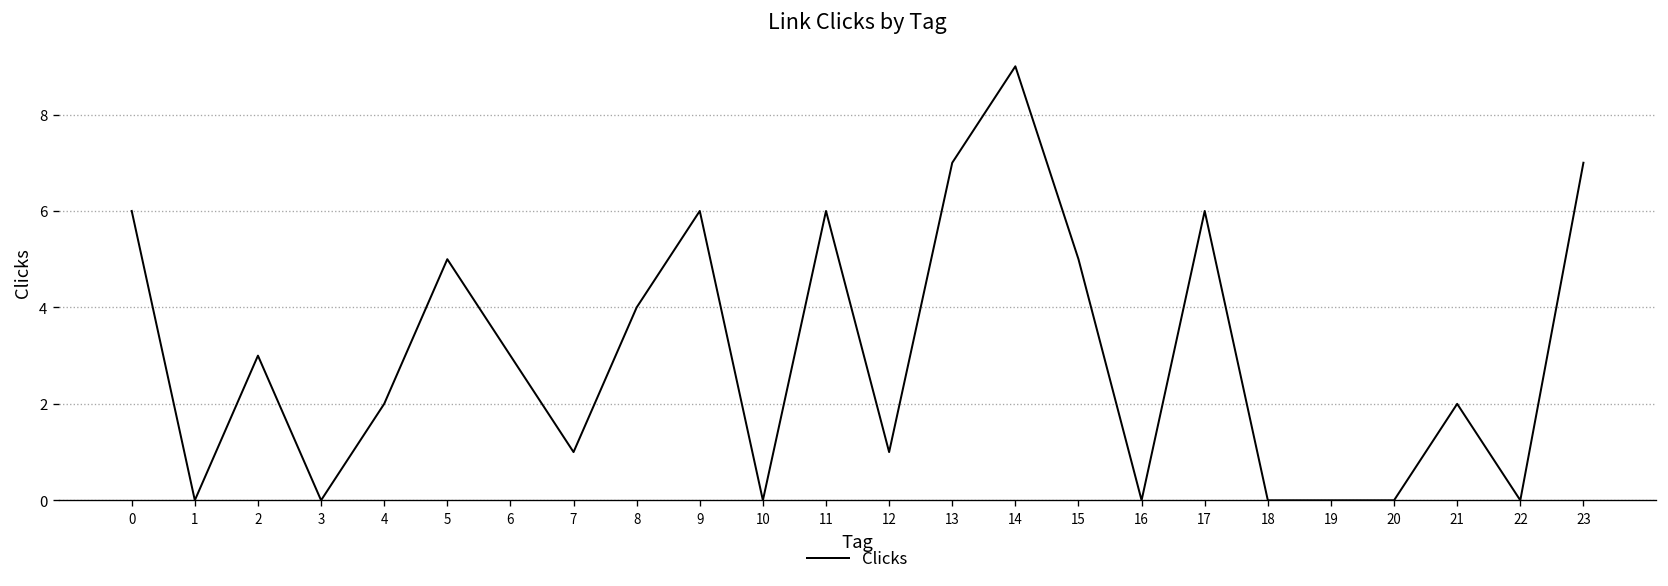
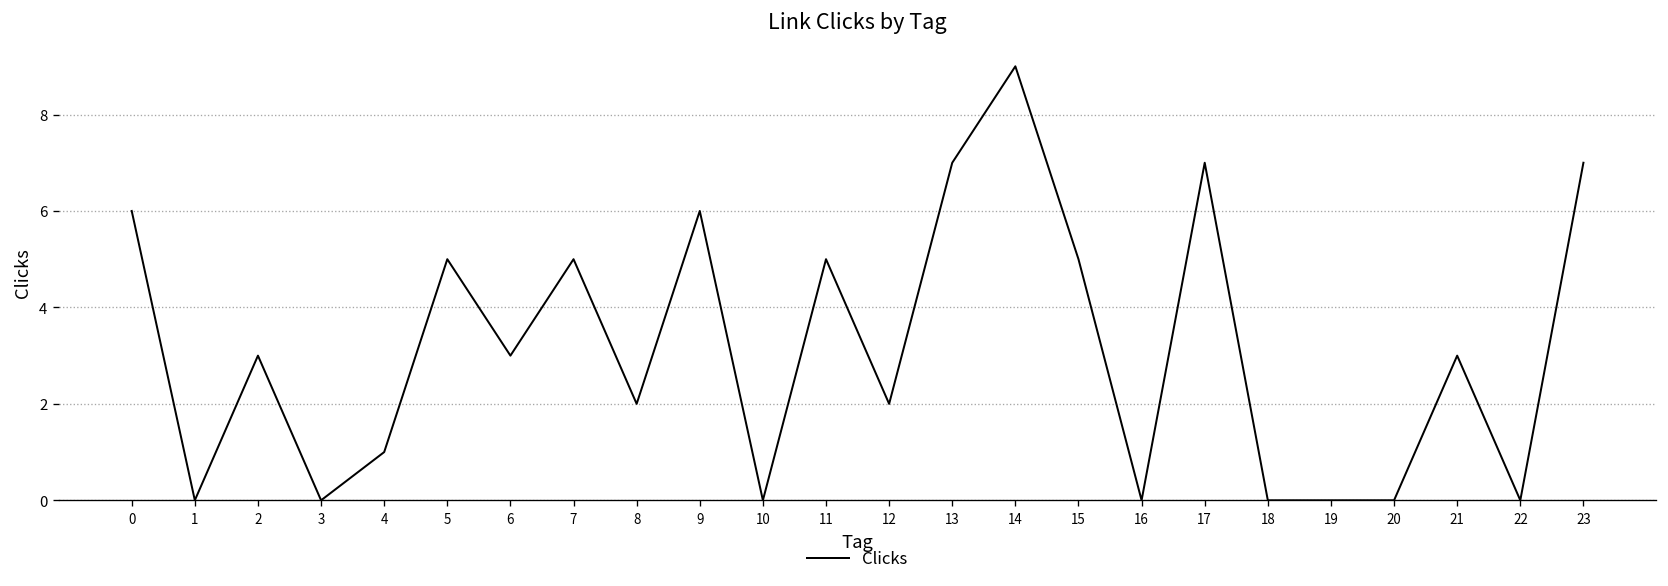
  {
    "0": 6,
    "1": 0,
    "2": 3,
    "3": 0,
-   "4": 2,
+   "4": 1,
    "5": 5,
    "6": 3,
-   "7": 1,
-   "8": 4,
+   "7": 5,
+   "8": 2,
    "9": 6,
    "10": 0,
-   "11": 6,
-   "12": 1,
+   "11": 5,
+   "12": 2,
    "13": 7,
    "14": 9,
    "15": 5,
    "16": 0,
-   "17": 6,
+   "17": 7,
    "18": 0,
    "19": 0,
    "20": 0,
-   "21": 2,
+   "21": 3,
    "22": 0,
    "23": 7
  }
